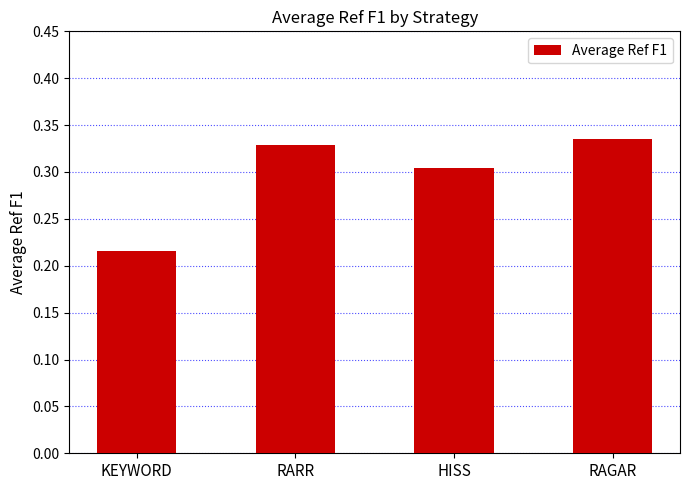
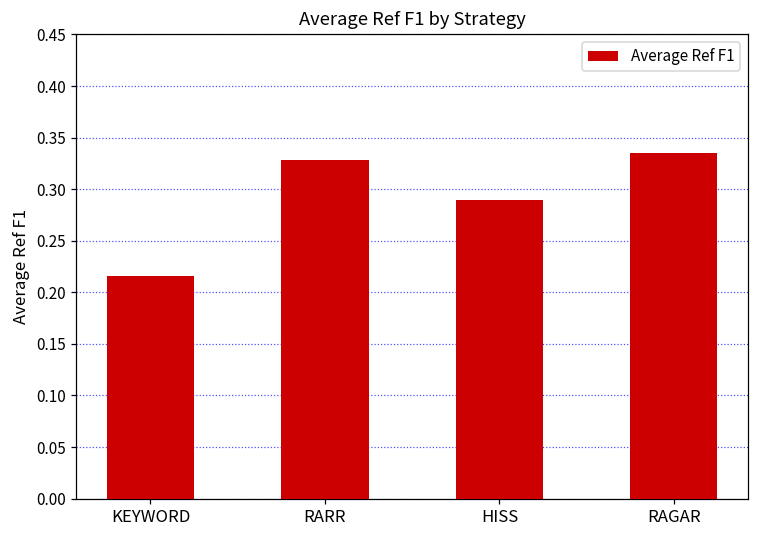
  {
    "KEYWORD": 0.22,
    "RARR": 0.33,
-   "HISS": 0.30,
+   "HISS": 0.29,
    "RAGAR": 0.33
  }
